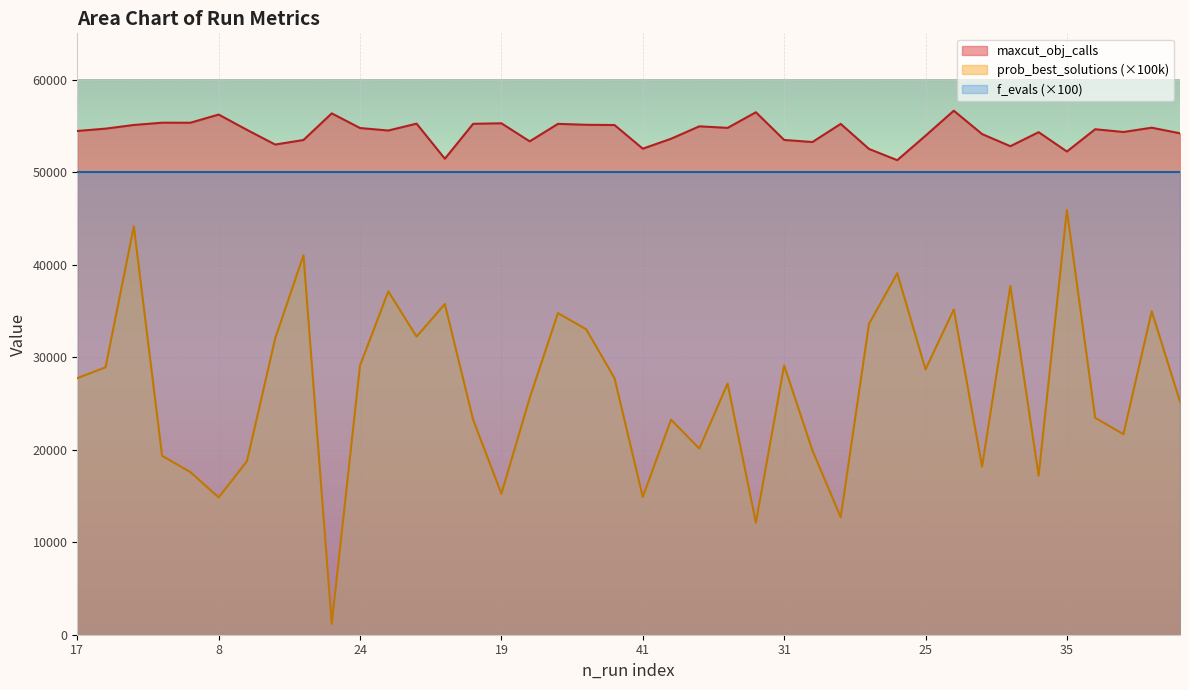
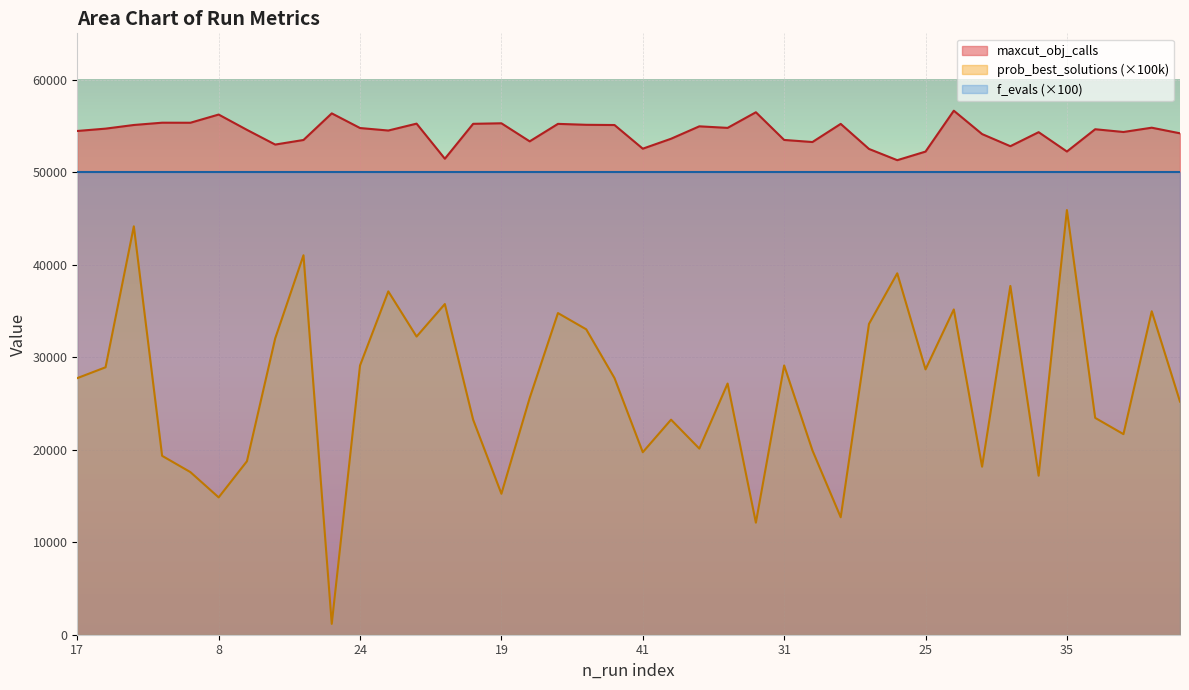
  {
    "maxcut_obj_calls": {
      "41": 53000,
-     "25": 54000,
+     "25": 52000,
      "35": 52000
    },
    "prob_best_solutions (×100k)": {
-     "41": 15000,
+     "41": 20000,
      "25": 29000,
      "35": 46000
    },
    "f_evals (×100)": {
      "41": 50000,
      "25": 50000,
      "35": 50000
    }
  }
